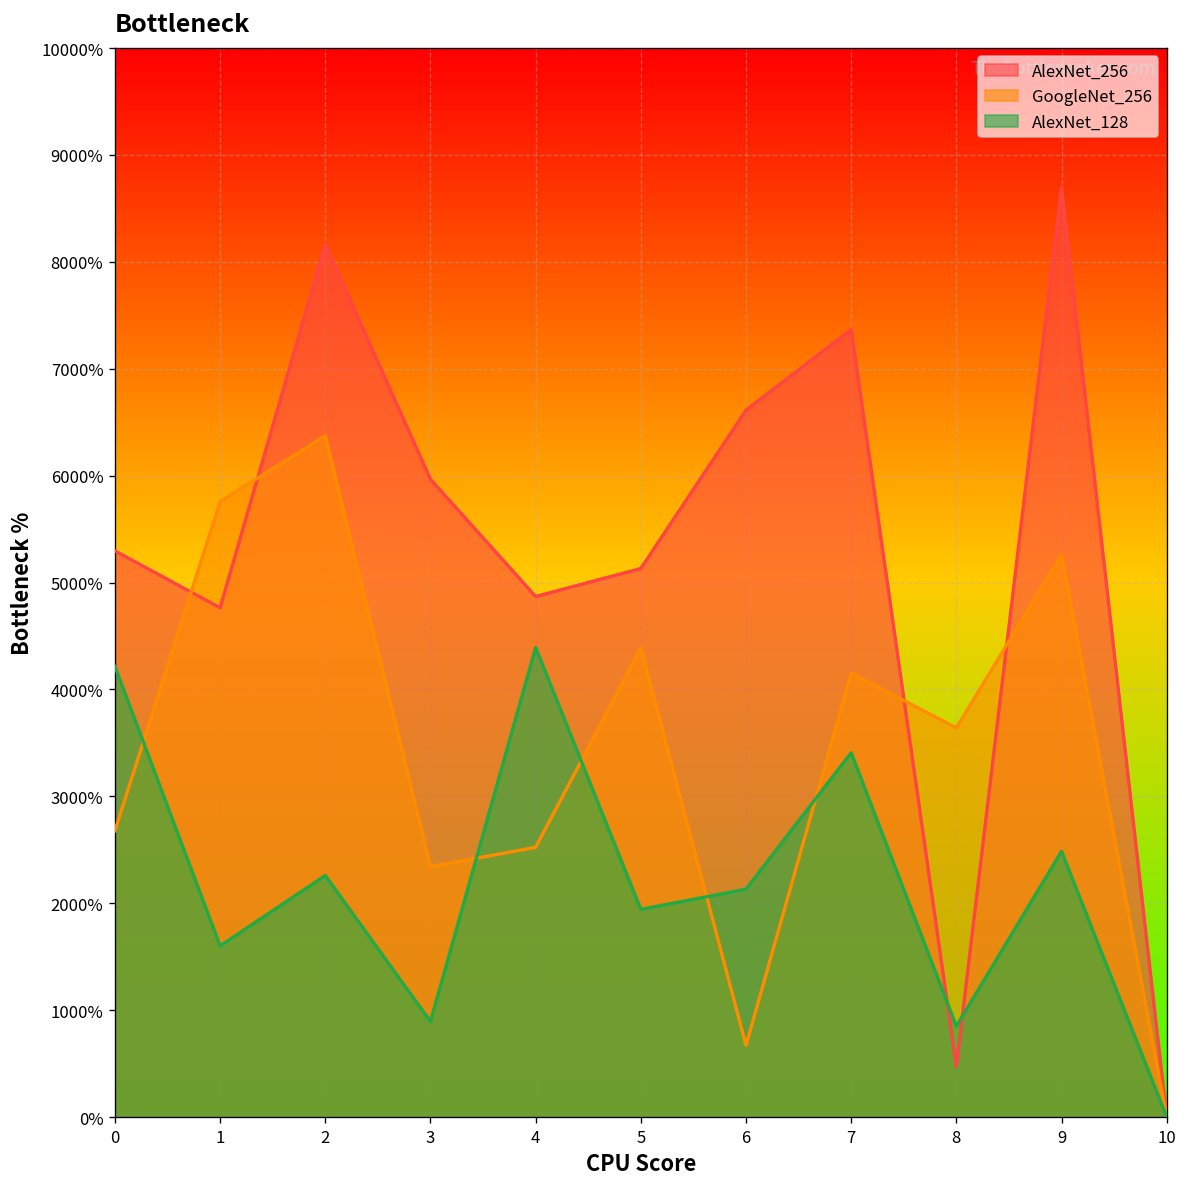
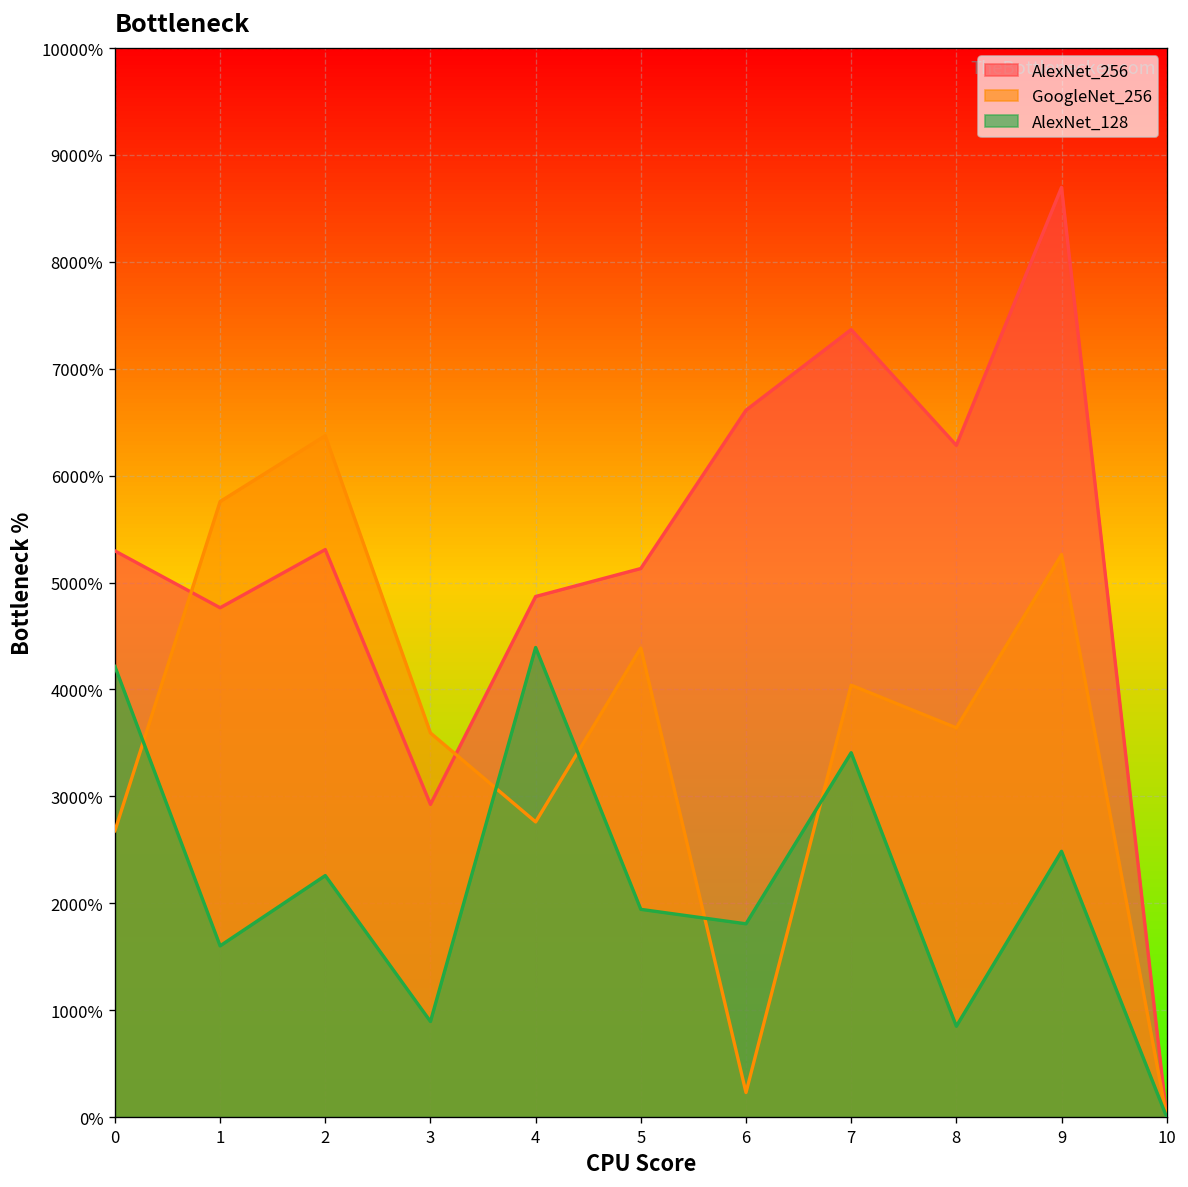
  {
    "AlexNet_256": {
      "0": "5300%",
      "1": "4800%",
-     "2": "8200%",
-     "3": "6000%",
+     "2": "5300%",
+     "3": "2900%",
      "4": "4900%",
      "5": "5100%",
      "6": "6600%",
      "7": "7400%",
-     "8": "500%",
+     "8": "6300%",
      "9": "8700%"
    },
    "GoogleNet_256": {
      "0": "2700%",
      "1": "5800%",
      "2": "6400%",
-     "3": "2300%",
-     "4": "2500%",
+     "3": "3600%",
+     "4": "2800%",
      "5": "4400%",
-     "6": "700%",
-     "7": "4200%",
+     "6": "200%",
+     "7": "4000%",
      "8": "3600%",
      "9": "5300%"
    },
    "AlexNet_128": {
      "0": "4200%",
      "1": "1600%",
      "2": "2300%",
      "3": "900%",
      "4": "4400%",
      "5": "1900%",
-     "6": "2100%",
+     "6": "1800%",
      "7": "3400%",
      "8": "800%",
      "9": "2500%"
    }
  }
